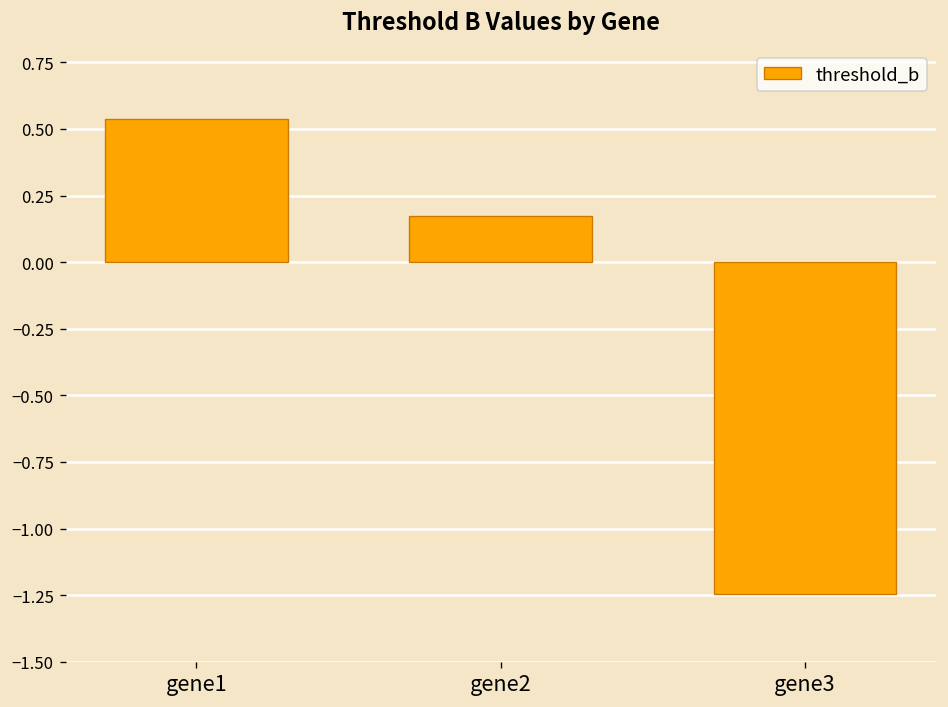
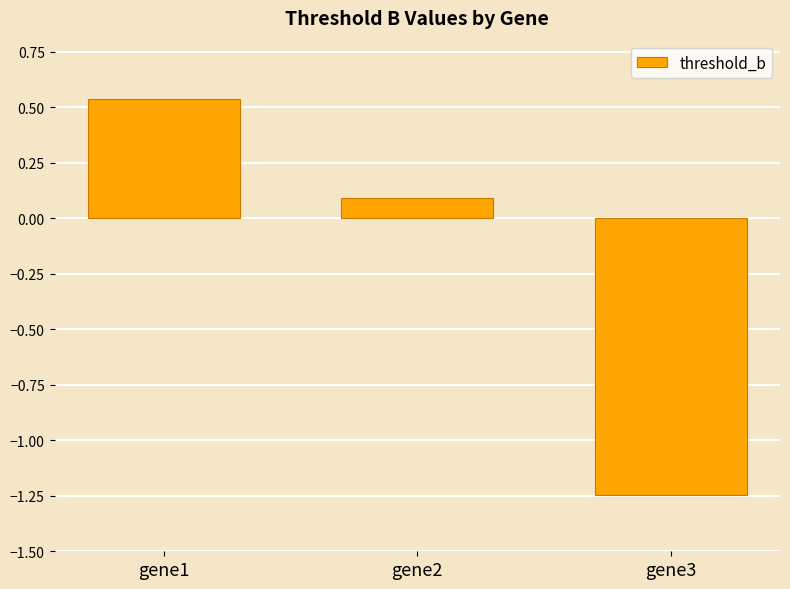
  {
    "gene1": 0.54,
-   "gene2": 0.17,
+   "gene2": 0.09,
    "gene3": -1.25
  }
